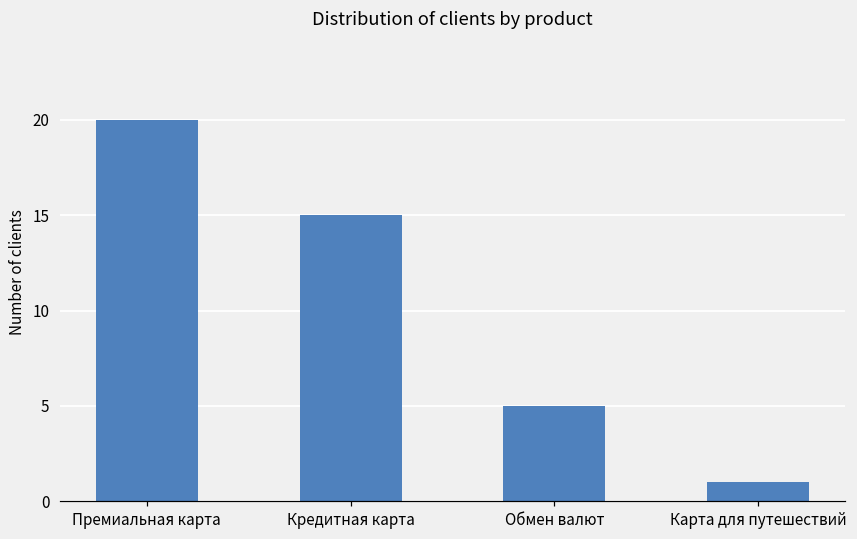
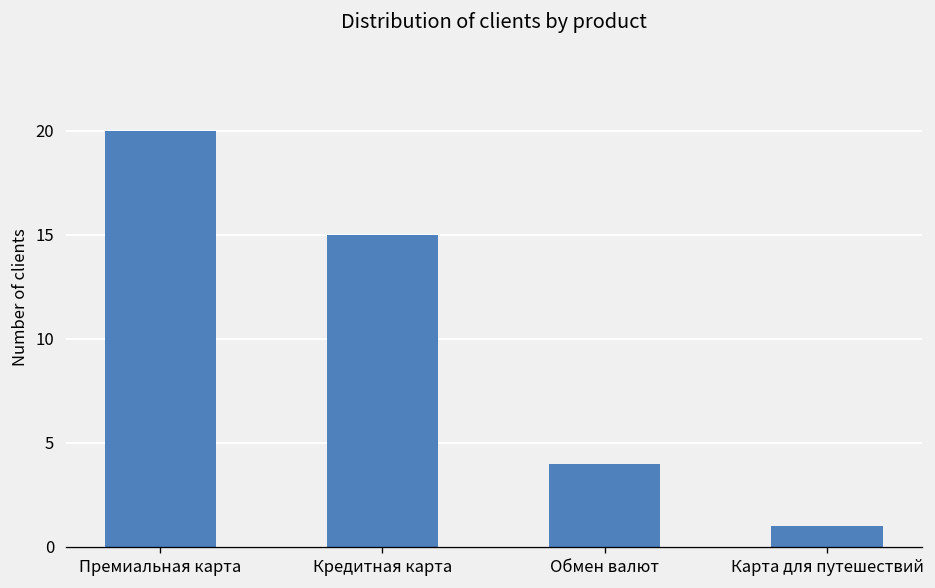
  {
    "Премиальная карта": 20,
    "Кредитная карта": 15,
-   "Обмен валют": 5,
+   "Обмен валют": 4,
    "Карта для путешествий": 1
  }
